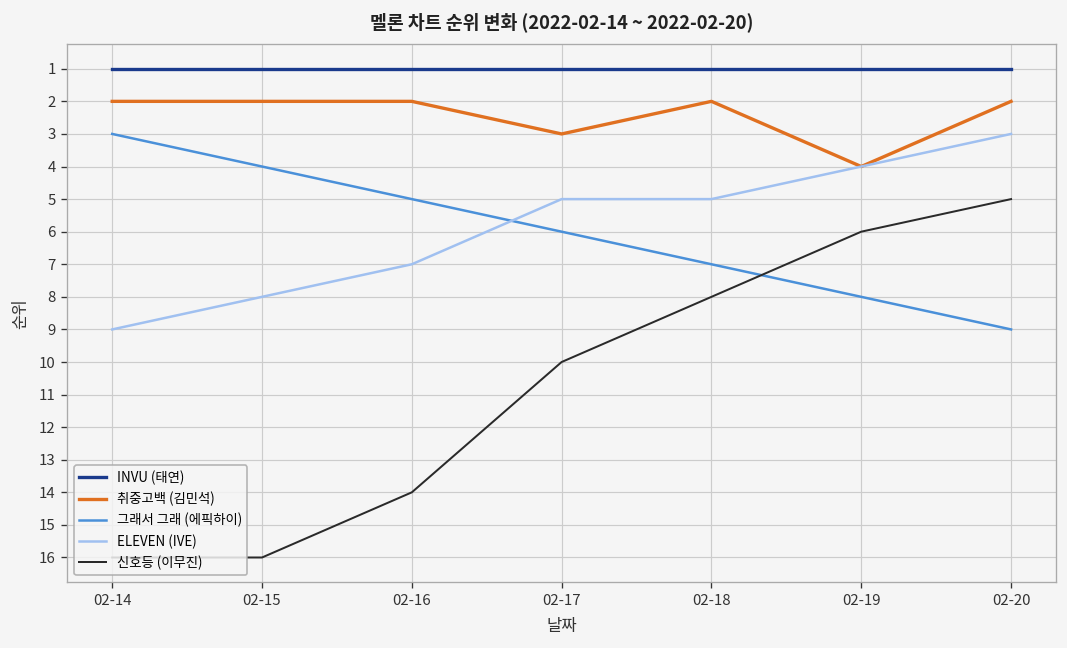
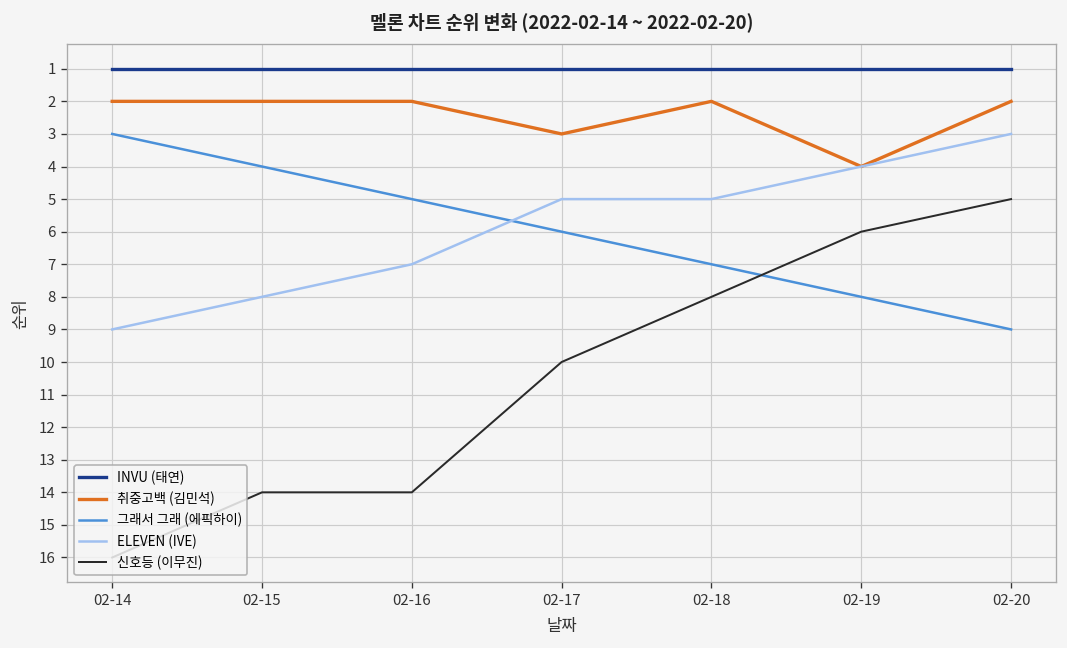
  {
    "INVU (태연)": {
      "02-14": 1,
      "02-15": 1,
      "02-16": 1,
      "02-17": 1,
      "02-18": 1,
      "02-19": 1,
      "02-20": 1
    },
    "취중고백 (김민석)": {
      "02-14": 2,
      "02-15": 2,
      "02-16": 2,
      "02-17": 3,
      "02-18": 2,
      "02-20": 2
    },
    "그래서 그래 (에픽하이)": {
      "02-14": 3,
      "02-15": 4,
      "02-16": 5,
      "02-17": 6,
      "02-18": 7,
      "02-19": 8,
      "02-20": 9
    },
    "ELEVEN (IVE)": {
      "02-14": 9,
      "02-15": 8,
      "02-16": 7,
      "02-17": 5,
      "02-18": 5,
      "02-20": 3
    },
    "신호등 (이무진)": {
-     "02-15": 16,
+     "02-15": 14,
      "02-16": 14,
      "02-17": 10,
      "02-18": 8,
      "02-19": 6,
      "02-20": 5
    }
  }
